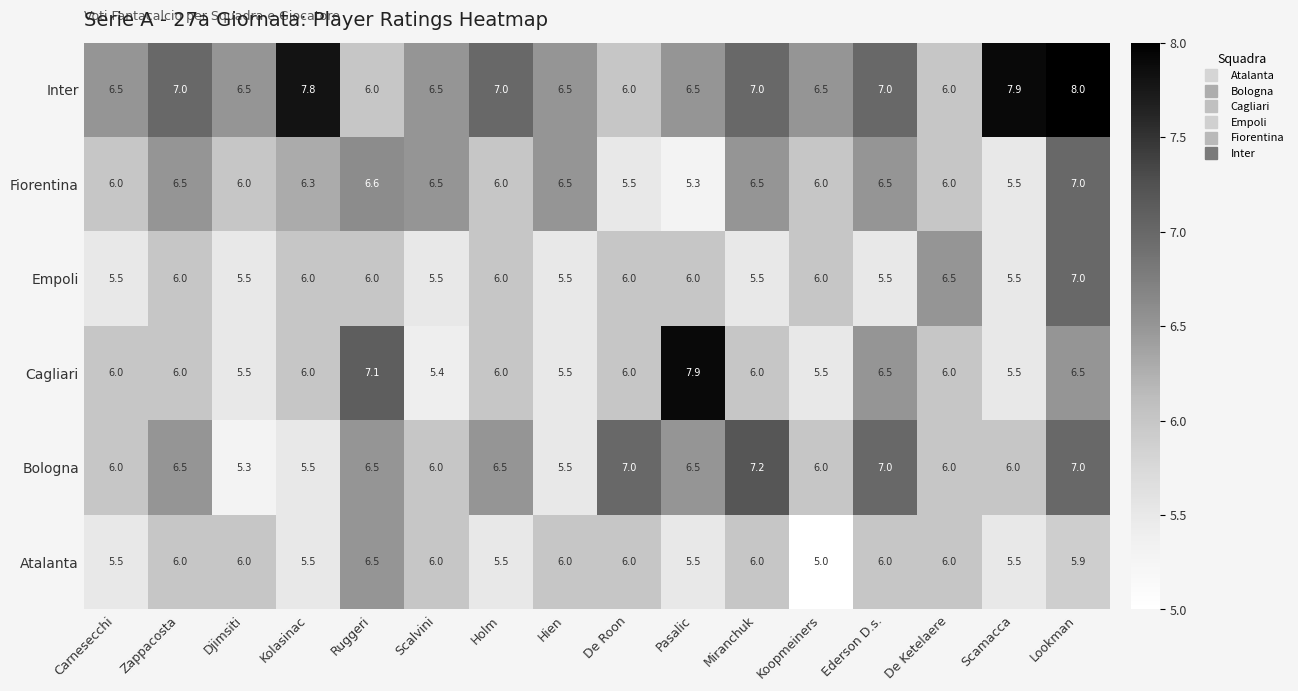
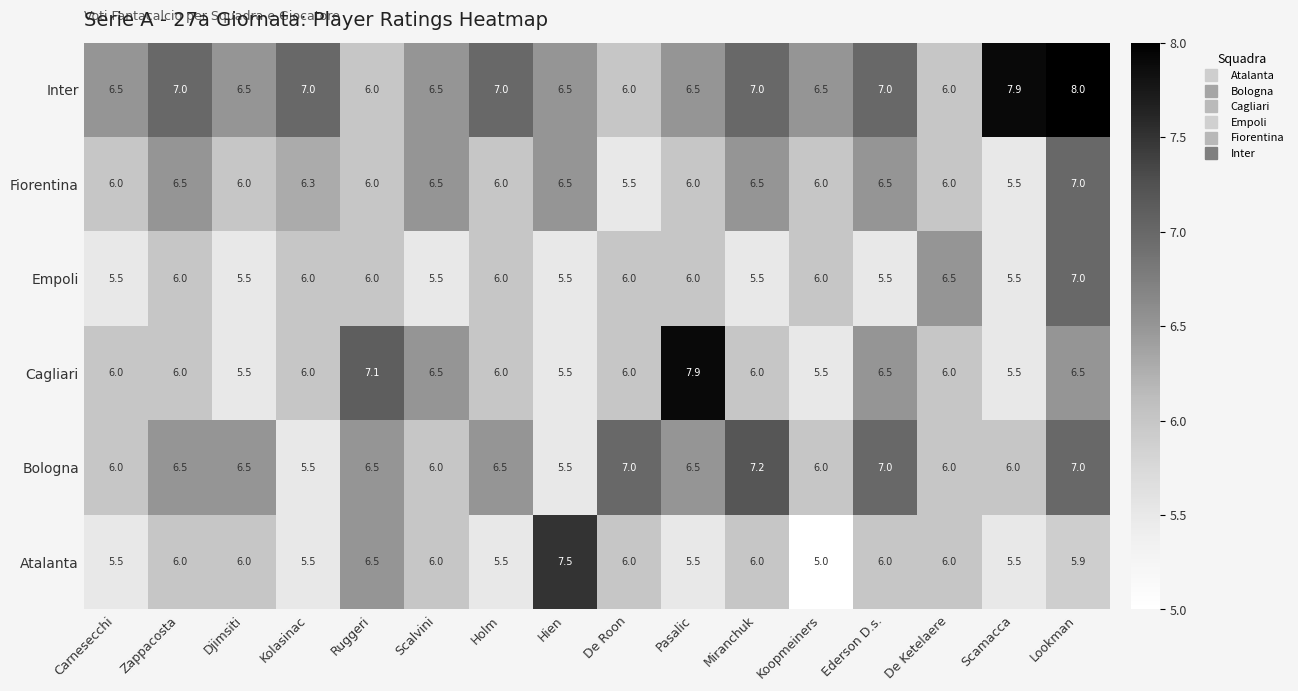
  {
    "Inter": {
      "Carnesecchi": 6.5,
      "Zappacosta": 7.0,
      "Djimsiti": 6.5,
-     "Kolasinac": 7.8,
+     "Kolasinac": 7.0,
      "Ruggeri": 6.0,
      "Scalvini": 6.5,
      "Holm": 7.0,
      "Hien": 6.5,
      "De Roon": 6.0,
      "Pasalic": 6.5,
      "Miranchuk": 7.0,
      "Koopmeiners": 6.5,
      "Ederson D.s.": 7.0,
      "De Ketelaere": 6.0,
      "Scamacca": 7.9,
      "Lookman": 8.0
    },
    "Fiorentina": {
      "Carnesecchi": 6.0,
      "Zappacosta": 6.5,
      "Djimsiti": 6.0,
      "Kolasinac": 6.3,
-     "Ruggeri": 6.6,
+     "Ruggeri": 6.0,
      "Scalvini": 6.5,
      "Holm": 6.0,
      "Hien": 6.5,
      "De Roon": 5.5,
-     "Pasalic": 5.3,
+     "Pasalic": 6.0,
      "Miranchuk": 6.5,
      "Koopmeiners": 6.0,
      "Ederson D.s.": 6.5,
      "De Ketelaere": 6.0,
      "Scamacca": 5.5,
      "Lookman": 7.0
    },
    "Empoli": {
      "Carnesecchi": 5.5,
      "Zappacosta": 6.0,
      "Djimsiti": 5.5,
      "Kolasinac": 6.0,
      "Ruggeri": 6.0,
      "Scalvini": 5.5,
      "Holm": 6.0,
      "Hien": 5.5,
      "De Roon": 6.0,
      "Pasalic": 6.0,
      "Miranchuk": 5.5,
      "Koopmeiners": 6.0,
      "Ederson D.s.": 5.5,
      "De Ketelaere": 6.5,
      "Scamacca": 5.5,
      "Lookman": 7.0
    },
    "Cagliari": {
      "Carnesecchi": 6.0,
      "Zappacosta": 6.0,
      "Djimsiti": 5.5,
      "Kolasinac": 6.0,
      "Ruggeri": 7.1,
-     "Scalvini": 5.4,
+     "Scalvini": 6.5,
      "Holm": 6.0,
      "Hien": 5.5,
      "De Roon": 6.0,
      "Pasalic": 7.9,
      "Miranchuk": 6.0,
      "Koopmeiners": 5.5,
      "Ederson D.s.": 6.5,
      "De Ketelaere": 6.0,
      "Scamacca": 5.5,
      "Lookman": 6.5
    },
    "Bologna": {
      "Carnesecchi": 6.0,
      "Zappacosta": 6.5,
-     "Djimsiti": 5.3,
+     "Djimsiti": 6.5,
      "Kolasinac": 5.5,
      "Ruggeri": 6.5,
      "Scalvini": 6.0,
      "Holm": 6.5,
      "Hien": 5.5,
      "De Roon": 7.0,
      "Pasalic": 6.5,
      "Miranchuk": 7.2,
      "Koopmeiners": 6.0,
      "Ederson D.s.": 7.0,
      "De Ketelaere": 6.0,
      "Scamacca": 6.0,
      "Lookman": 7.0
    },
    "Atalanta": {
      "Carnesecchi": 5.5,
      "Zappacosta": 6.0,
      "Djimsiti": 6.0,
      "Kolasinac": 5.5,
      "Ruggeri": 6.5,
      "Scalvini": 6.0,
      "Holm": 5.5,
-     "Hien": 6.0,
+     "Hien": 7.5,
      "De Roon": 6.0,
      "Pasalic": 5.5,
      "Miranchuk": 6.0,
      "Koopmeiners": 5.0,
      "Ederson D.s.": 6.0,
      "De Ketelaere": 6.0,
      "Scamacca": 5.5,
      "Lookman": 5.9
    }
  }
